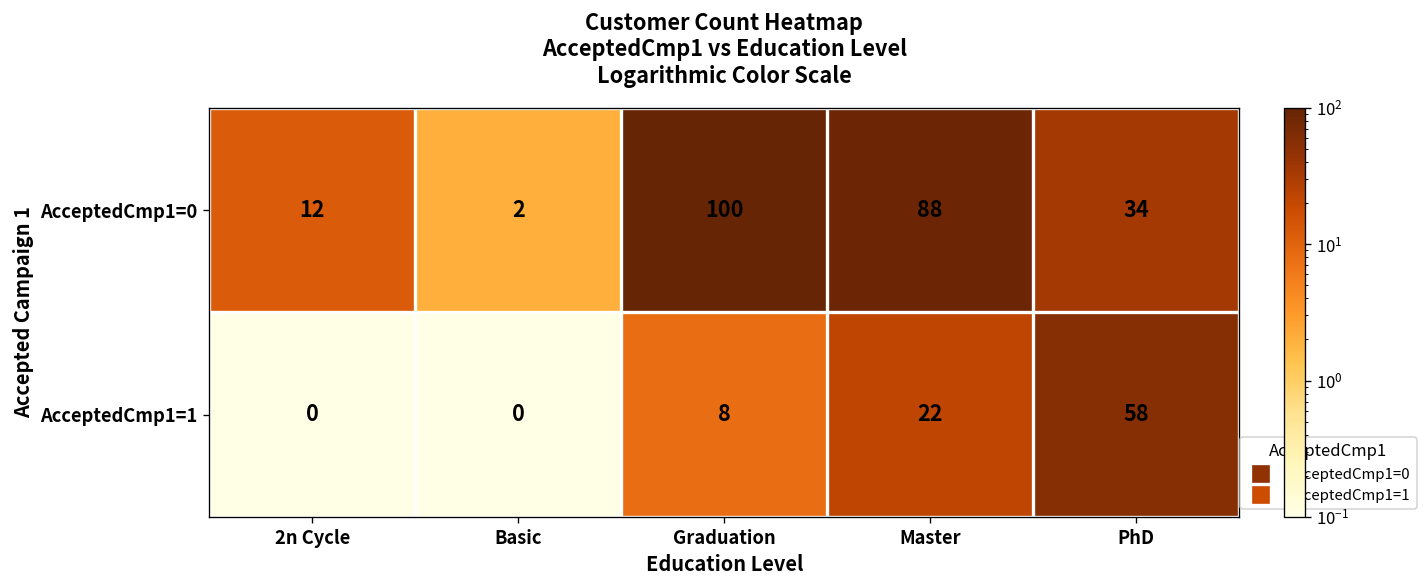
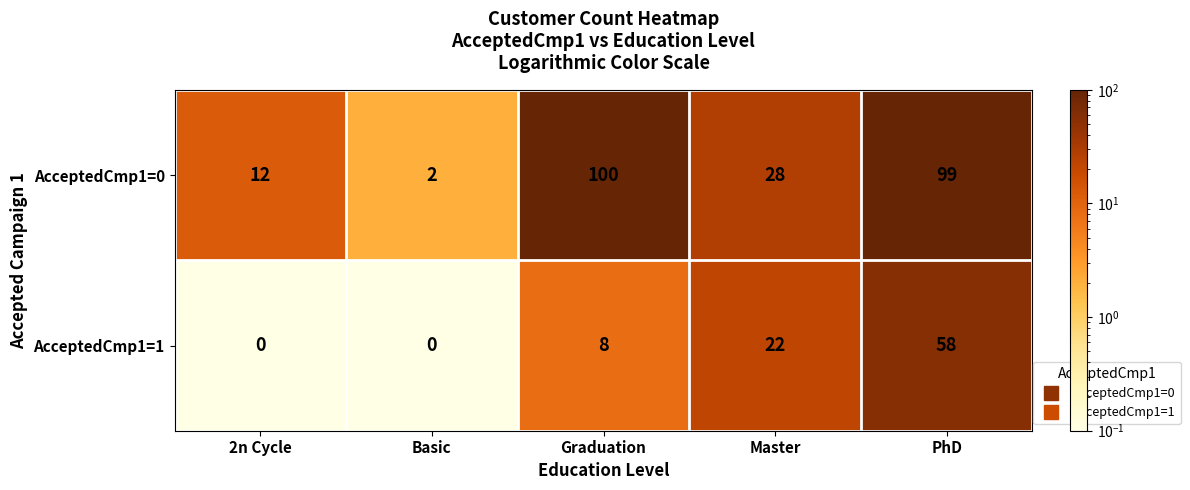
  {
    "AcceptedCmp1=0": {
      "2n Cycle": 12,
      "Basic": 2,
      "Graduation": 100,
-     "Master": 88,
-     "PhD": 34
+     "Master": 28,
+     "PhD": 99
    },
    "AcceptedCmp1=1": {
      "2n Cycle": 0,
      "Basic": 0,
      "Graduation": 8,
      "Master": 22,
      "PhD": 58
    }
  }
